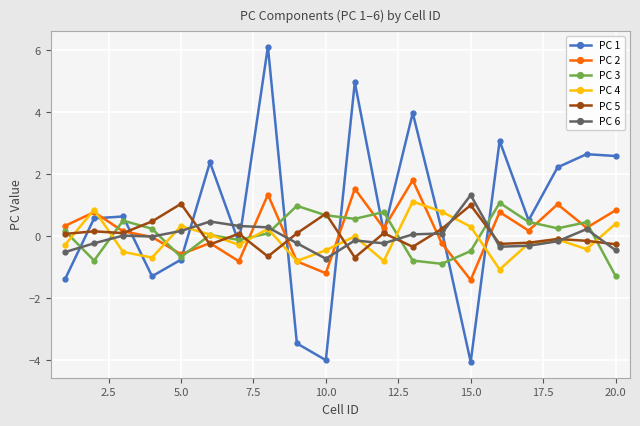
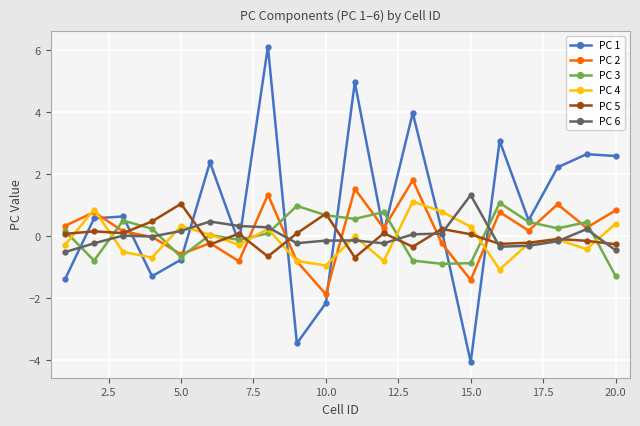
  {
    "PC 1": {
      "5.0": -0.8,
-     "10.0": -4.0,
+     "10.0": -2.2,
      "15.0": -4.1,
      "20.0": 2.6
    },
    "PC 2": {
      "5.0": -0.6,
-     "10.0": -1.2,
+     "10.0": -1.9,
      "15.0": -1.4,
      "20.0": 0.8
    },
    "PC 3": {
      "5.0": -0.7,
-     "15.0": -0.5,
+     "15.0": -0.9,
      "20.0": -1.3
    },
    "PC 4": {
      "5.0": 0.3,
-     "10.0": -0.5,
+     "10.0": -0.9,
      "15.0": 0.3,
      "20.0": 0.4
    },
    "PC 5": {
      "5.0": 1.0,
-     "15.0": 1.0,
+     "15.0": 0.1,
      "20.0": -0.3
    },
    "PC 6": {
      "5.0": 0.2,
-     "10.0": -0.7,
+     "10.0": -0.1,
      "15.0": 1.3,
      "20.0": -0.5
    }
  }
